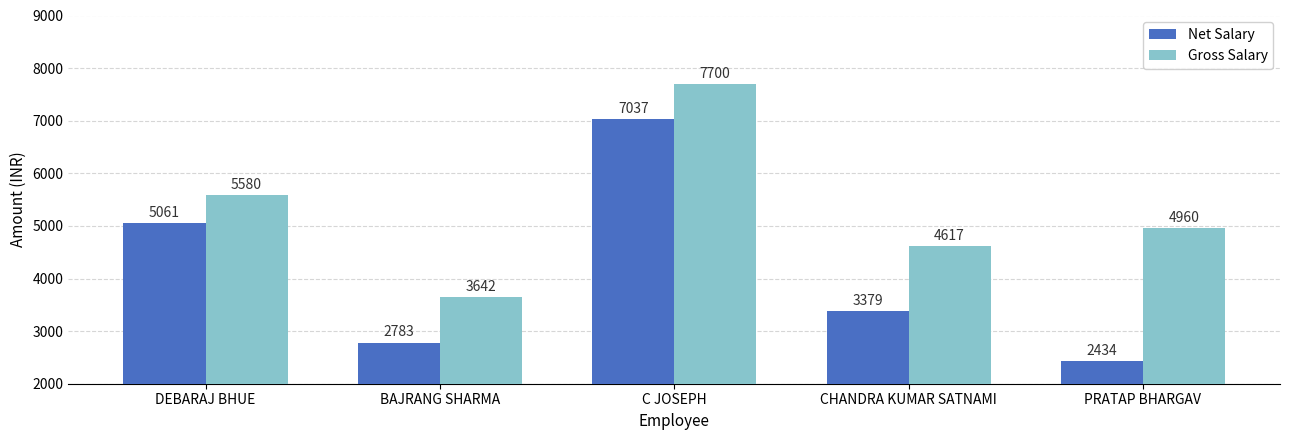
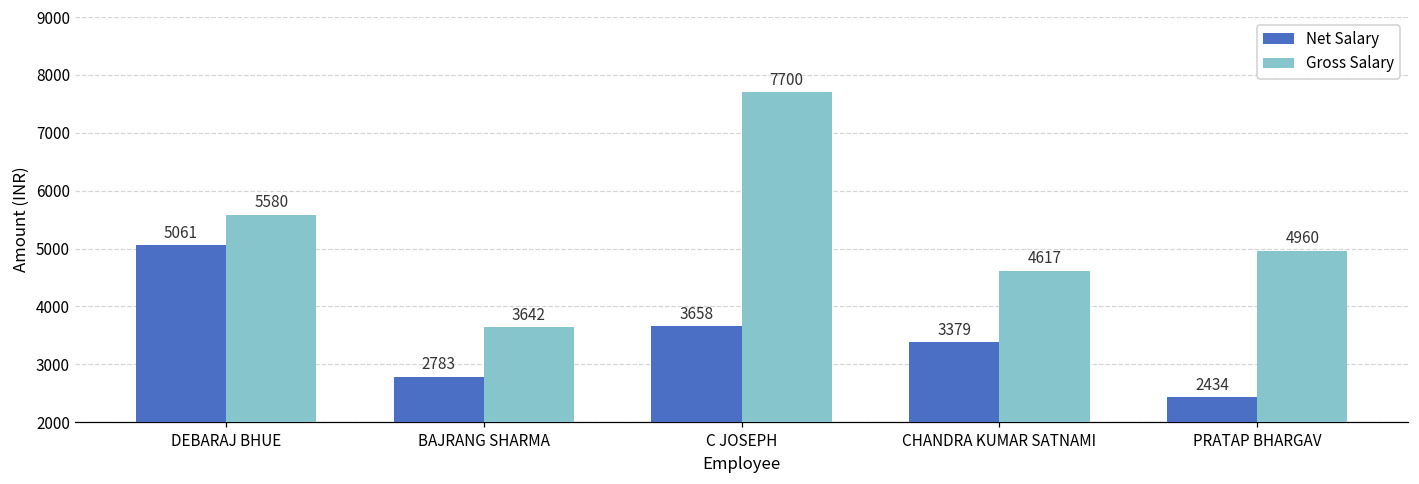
  {
    "Net Salary": {
      "DEBARAJ BHUE": 5061,
      "BAJRANG SHARMA": 2783,
-     "C JOSEPH": 7037,
+     "C JOSEPH": 3658,
      "CHANDRA KUMAR SATNAMI": 3379,
      "PRATAP BHARGAV": 2434
    },
    "Gross Salary": {
      "DEBARAJ BHUE": 5580,
      "BAJRANG SHARMA": 3642,
      "C JOSEPH": 7700,
      "CHANDRA KUMAR SATNAMI": 4617,
      "PRATAP BHARGAV": 4960
    }
  }
